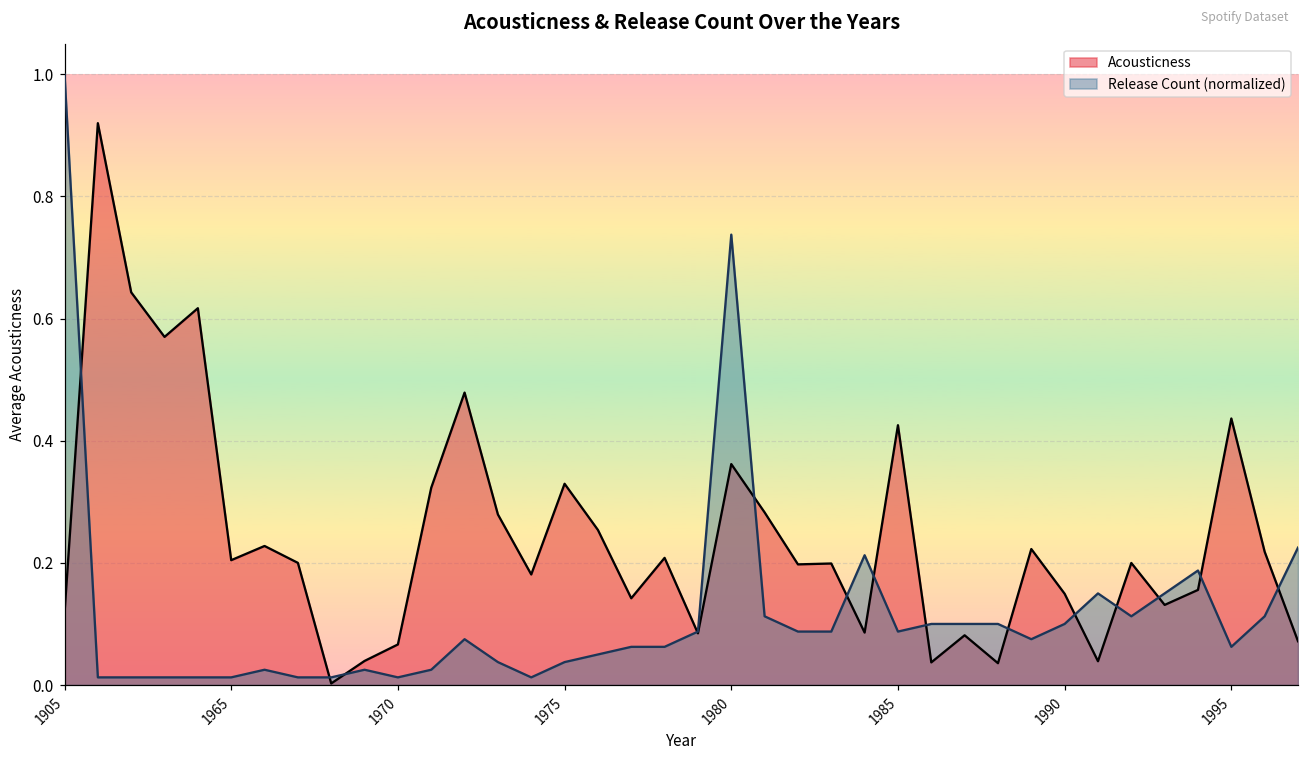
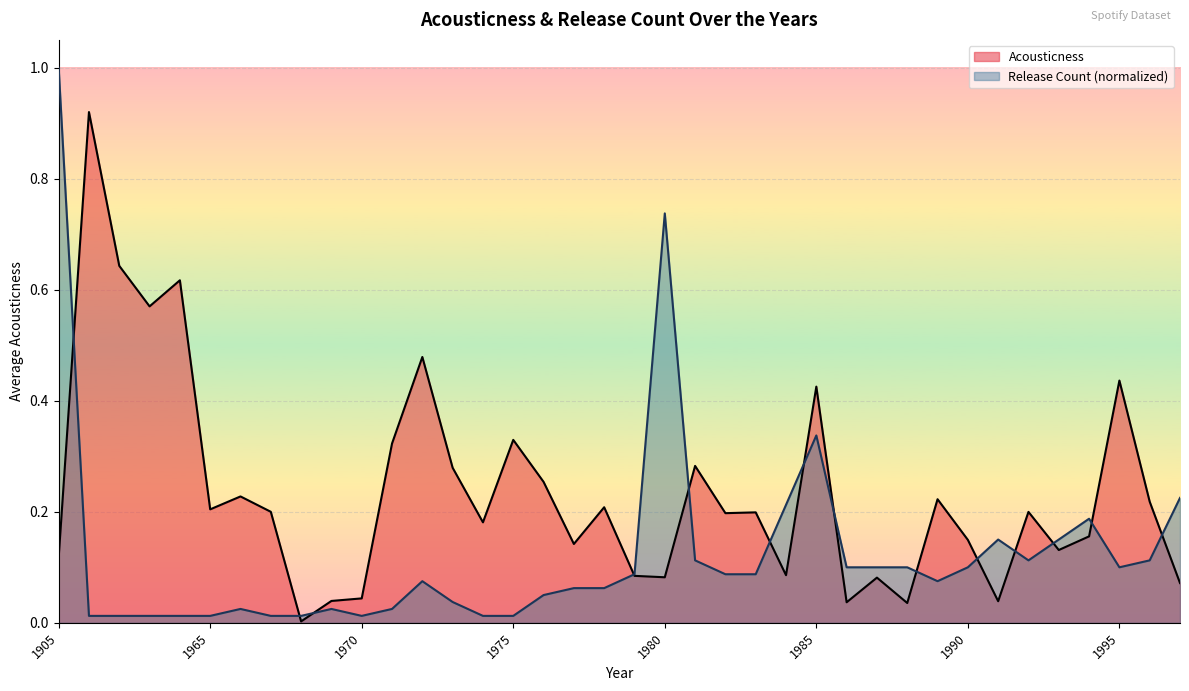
  {
    "Acousticness": {
      "1905": 0.12,
      "1965": 0.20,
-     "1970": 0.07,
+     "1970": 0.04,
      "1975": 0.33,
-     "1980": 0.36,
+     "1980": 0.08,
      "1985": 0.43,
      "1990": 0.15,
      "1995": 0.44
    },
    "Release Count (normalized)": {
      "1905": 1.00,
      "1965": 0.01,
      "1970": 0.01,
-     "1975": 0.04,
+     "1975": 0.01,
      "1980": 0.74,
-     "1985": 0.09,
+     "1985": 0.34,
      "1990": 0.10,
-     "1995": 0.06
+     "1995": 0.10
    }
  }
